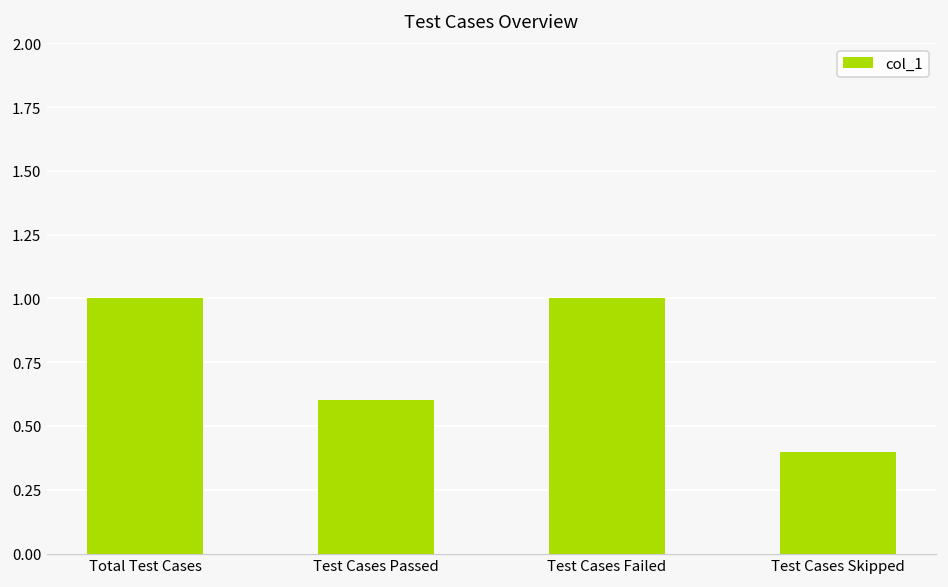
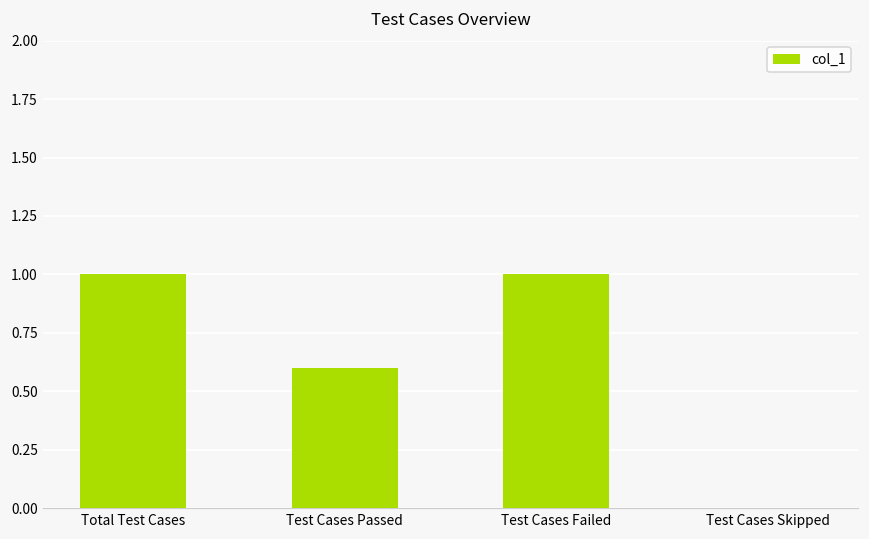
  {
    "Total Test Cases": 1.0,
    "Test Cases Passed": 0.6,
    "Test Cases Failed": 1.0,
-   "Test Cases Skipped": 0.4
+   "Test Cases Skipped": 0.0
  }
